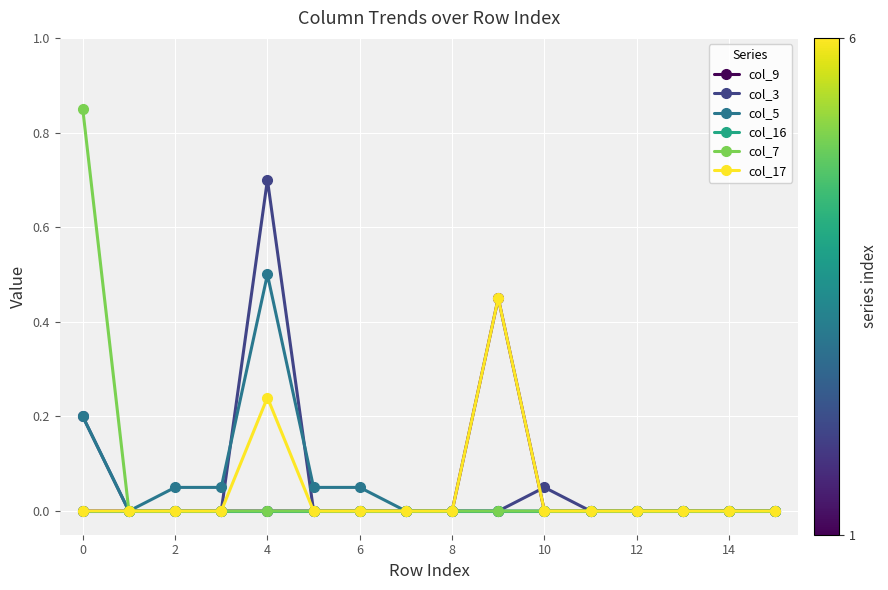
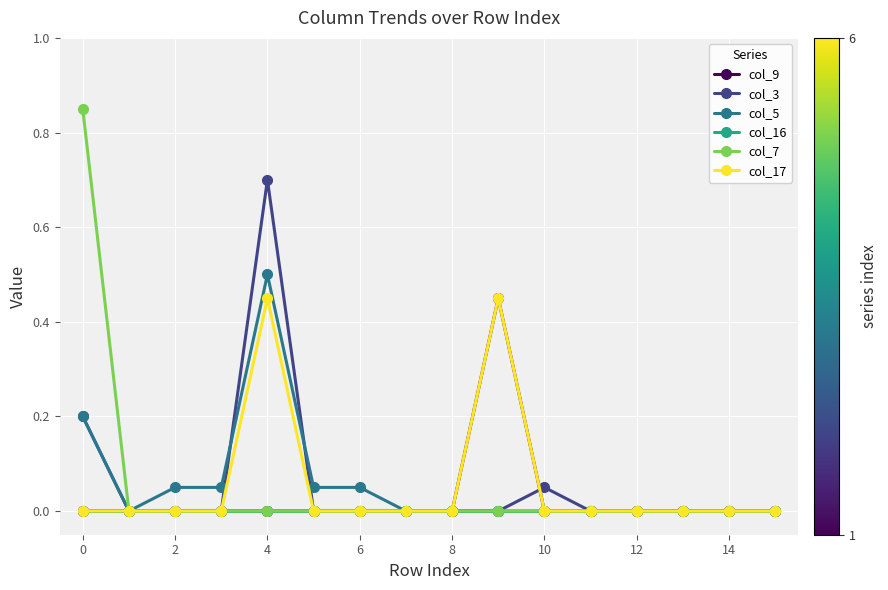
  {
    "col_7": {
      "0": 0.85
    },
    "col_17": {
-     "4": 0.24
+     "4": 0.45
    }
  }
